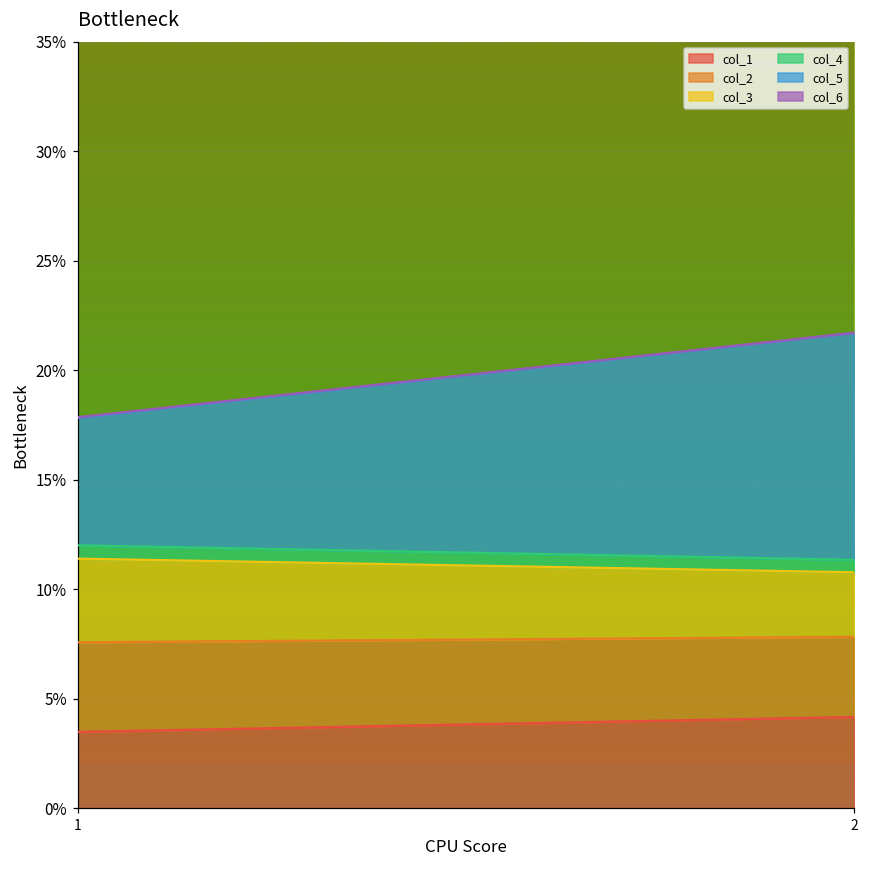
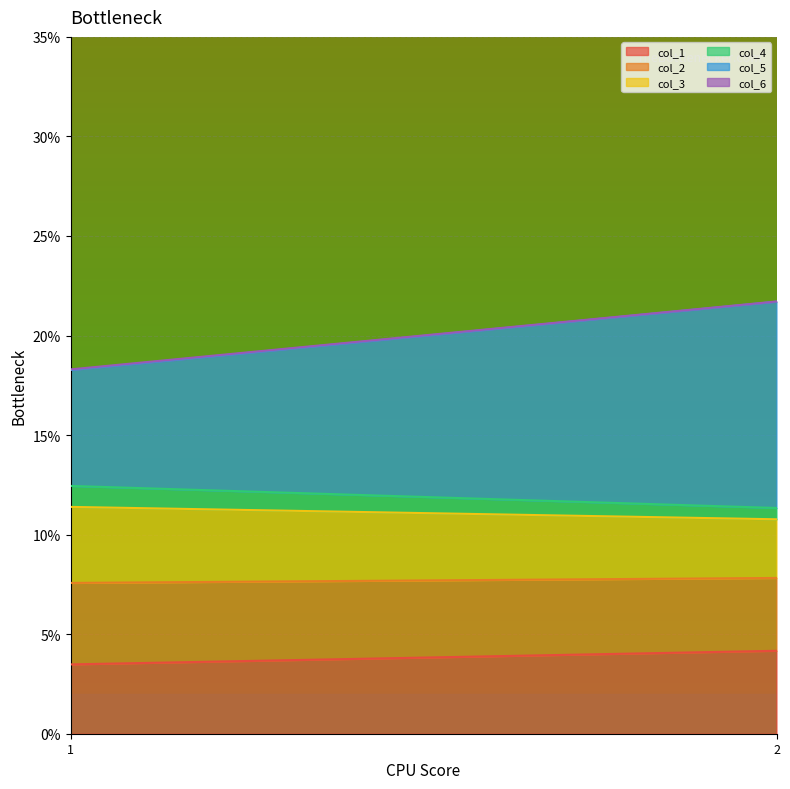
  {
    "col_3": {
      "1": "3.8%",
      "2": "2.9%"
    },
    "col_4": {
-     "1": "0.6%",
+     "1": "1.1%",
      "2": "0.6%"
    }
  }
